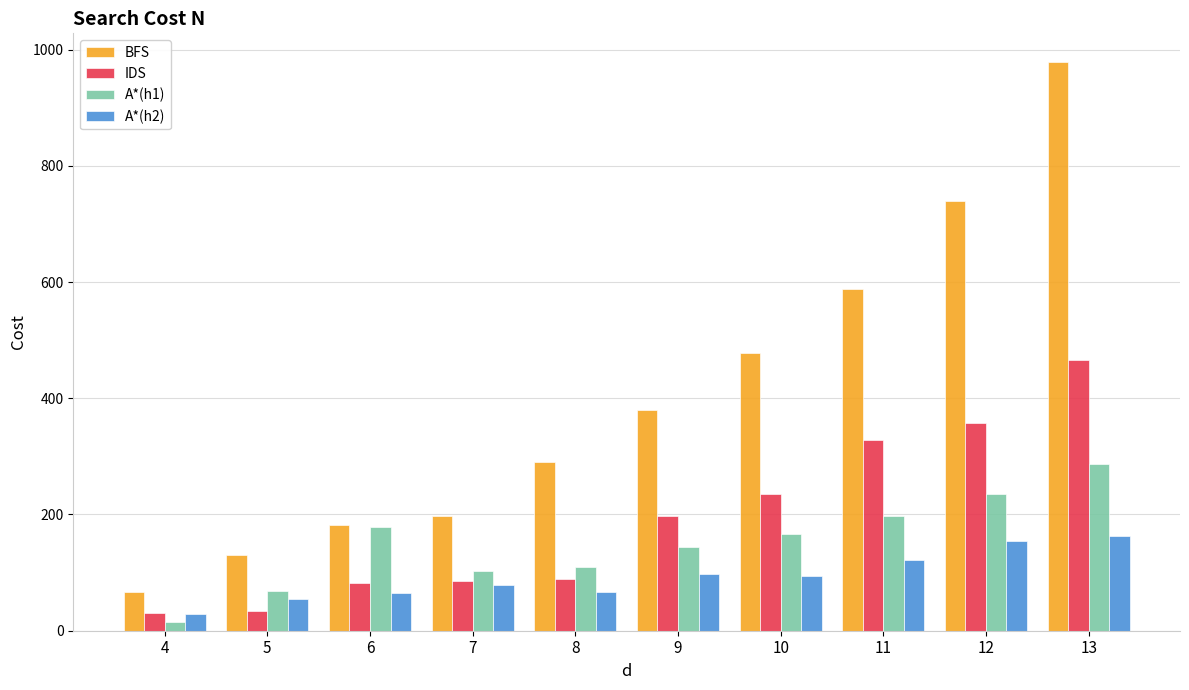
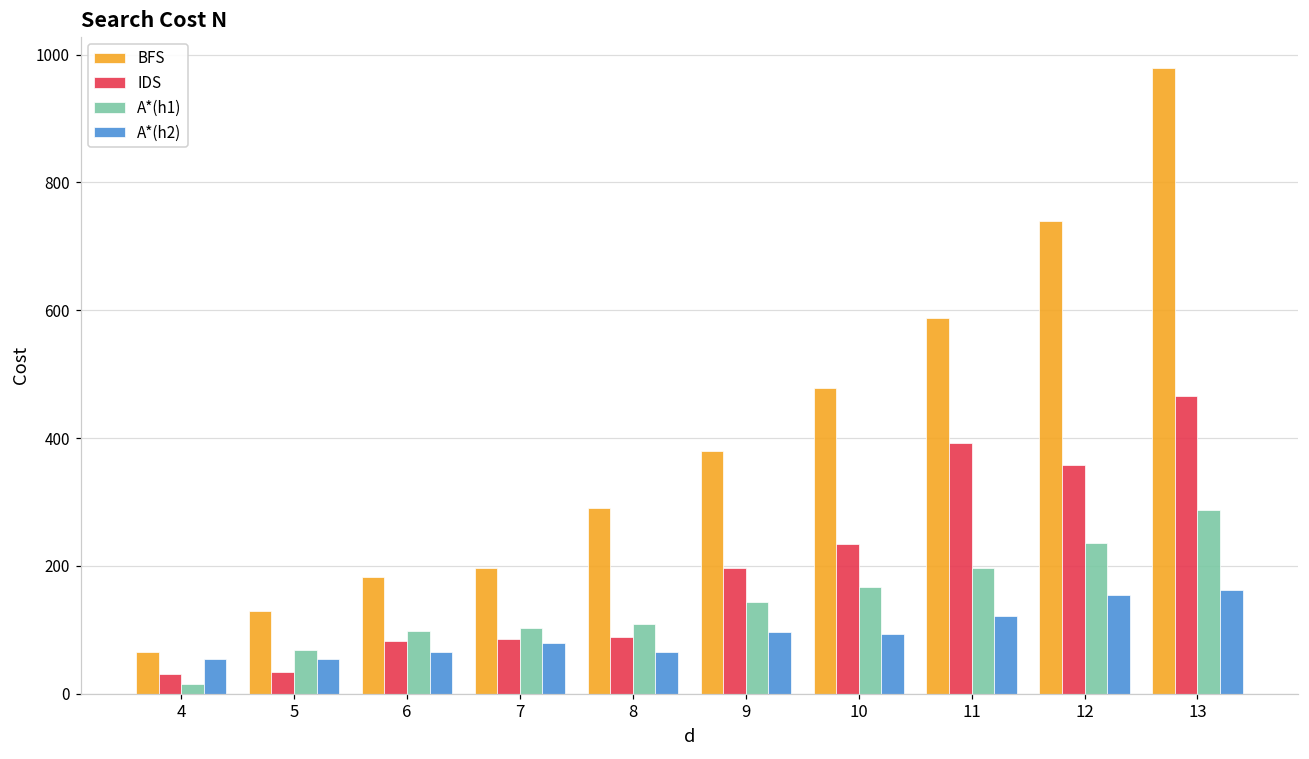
  {
    "BFS": {
      "4": 70,
      "5": 130,
      "6": 180,
      "7": 200,
      "8": 290,
      "9": 380,
      "10": 480,
      "11": 590,
      "12": 740,
      "13": 980
    },
    "IDS": {
      "4": 30,
      "5": 30,
      "6": 80,
      "7": 90,
      "8": 90,
      "9": 200,
      "10": 240,
-     "11": 330,
+     "11": 390,
      "12": 360,
      "13": 470
    },
    "A*(h1)": {
      "4": 20,
      "5": 70,
-     "6": 180,
+     "6": 100,
      "7": 100,
      "8": 110,
      "9": 140,
      "10": 170,
      "11": 200,
      "12": 240,
      "13": 290
    },
    "A*(h2)": {
-     "4": 30,
+     "4": 60,
      "5": 60,
      "6": 70,
      "7": 80,
      "8": 70,
      "9": 100,
      "10": 90,
      "11": 120,
      "12": 150,
      "13": 160
    }
  }
